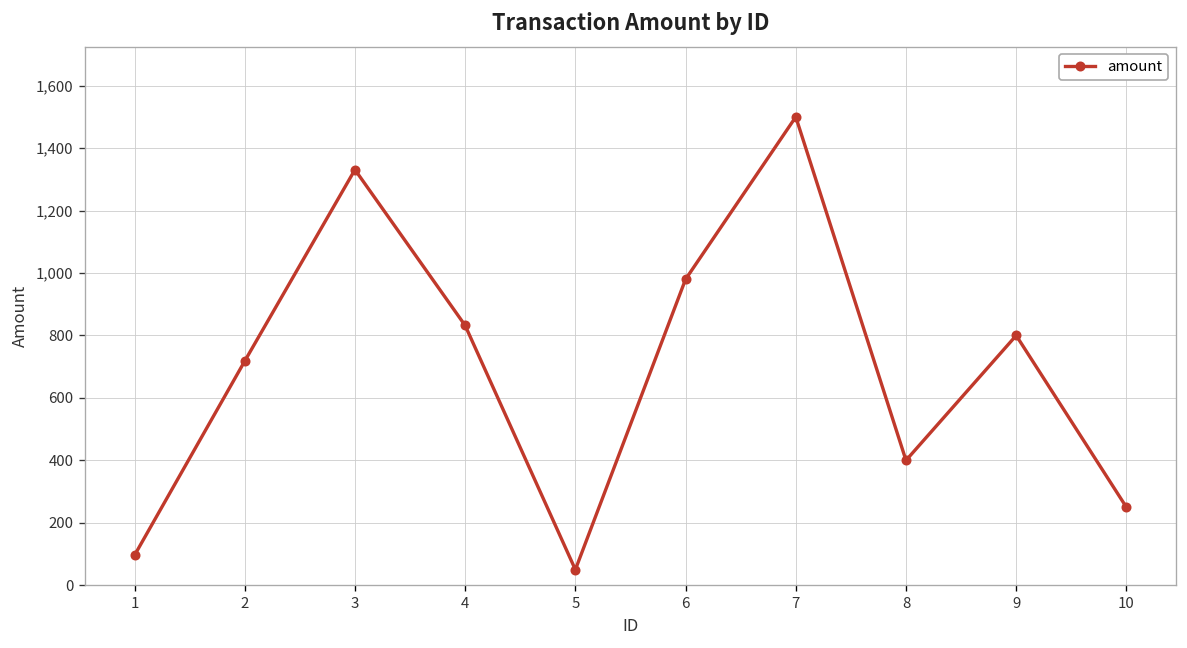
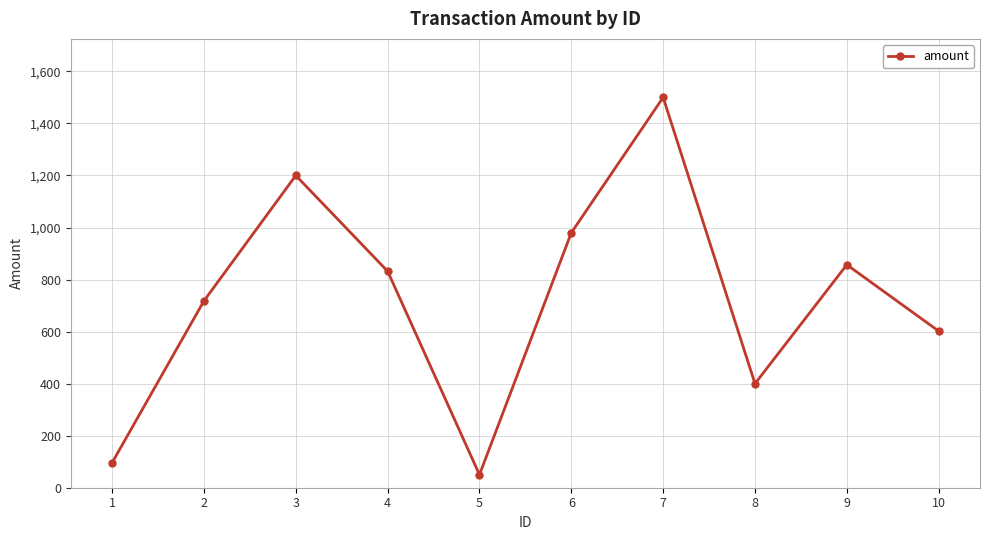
  {
    "1": "100",
    "2": "720",
-   "3": "1,330",
+   "3": "1,200",
    "4": "830",
    "5": "50",
    "6": "980",
    "7": "1,500",
    "8": "400",
-   "9": "800",
-   "10": "250"
+   "9": "860",
+   "10": "600"
  }
